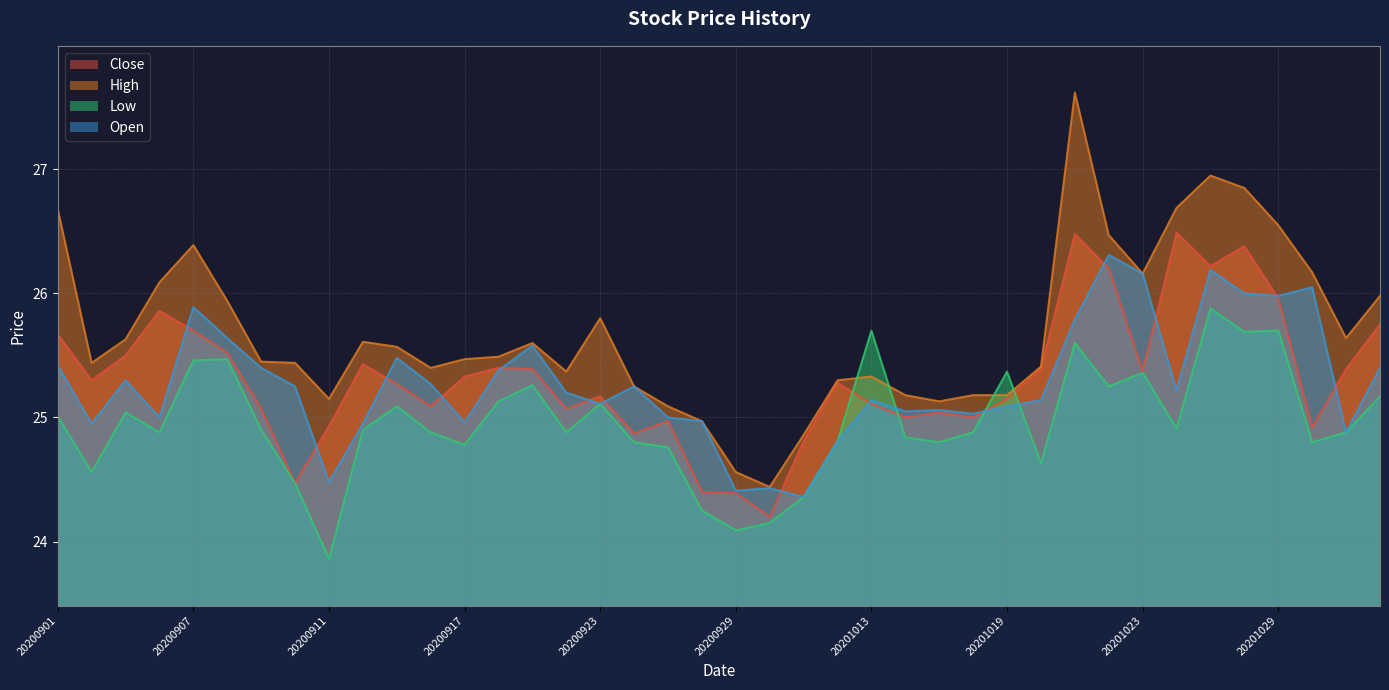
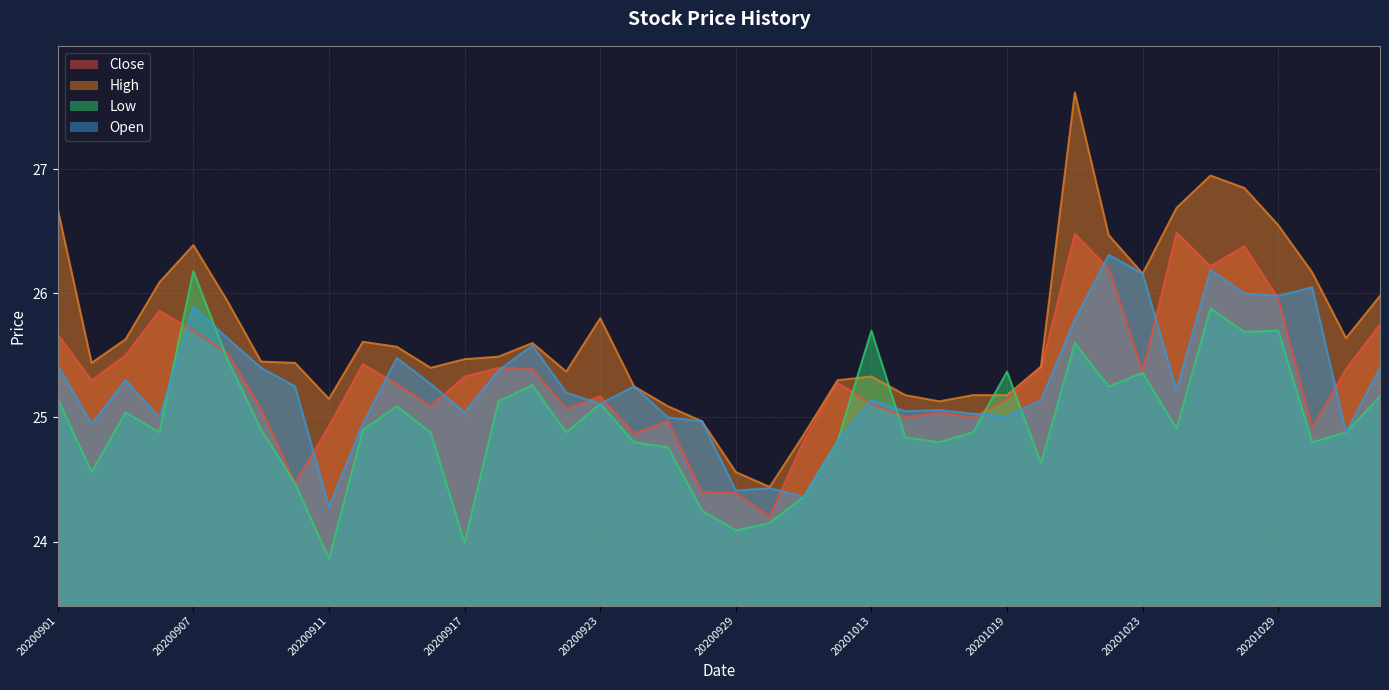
  {
    "Low": {
-     "20200901": 25.01,
-     "20200907": 25.46,
+     "20200901": 25.15,
+     "20200907": 26.18,
      "20200911": 23.86,
-     "20200917": 24.78,
+     "20200917": 23.99,
      "20200929": 24.09,
      "20201013": 25.70,
      "20201019": 25.37,
      "20201029": 25.70
    },
    "Open": {
      "20200901": 25.42,
      "20200907": 25.89,
-     "20200911": 24.48,
-     "20200917": 24.96,
+     "20200911": 24.28,
+     "20200917": 25.04,
      "20201013": 25.14,
-     "20201019": 25.09
+     "20201019": 25.01
    }
  }
